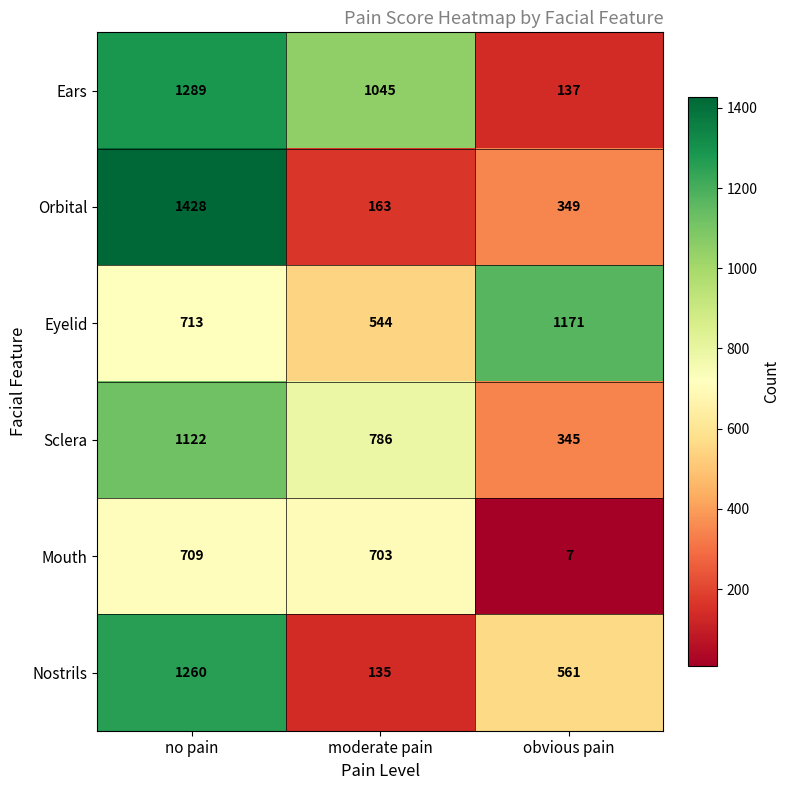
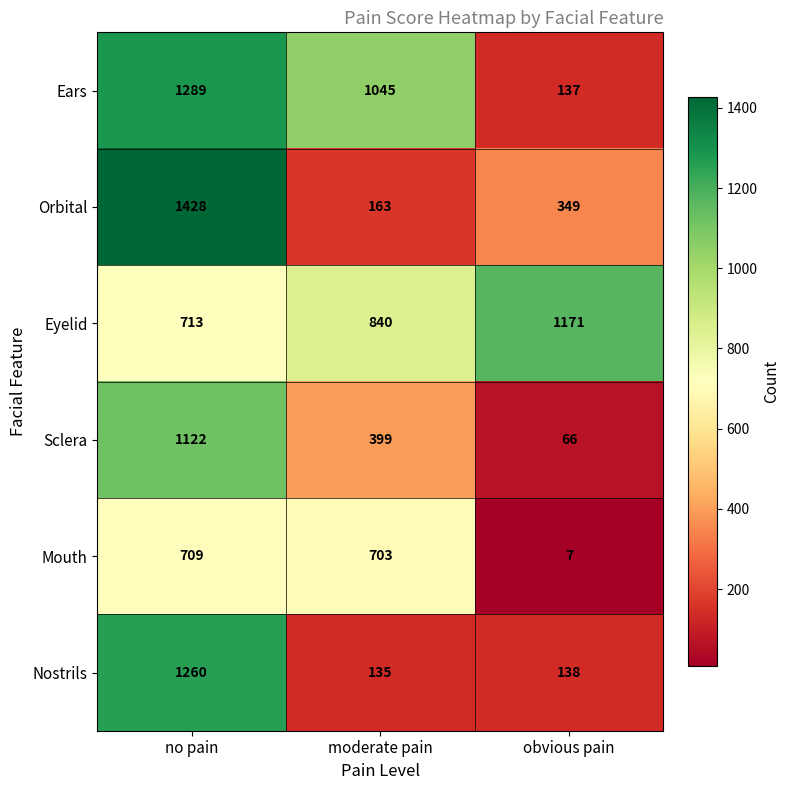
  {
    "Ears": {
      "no pain": 1289,
      "moderate pain": 1045,
      "obvious pain": 137
    },
    "Orbital": {
      "no pain": 1428,
      "moderate pain": 163,
      "obvious pain": 349
    },
    "Eyelid": {
      "no pain": 713,
-     "moderate pain": 544,
+     "moderate pain": 840,
      "obvious pain": 1171
    },
    "Sclera": {
      "no pain": 1122,
-     "moderate pain": 786,
-     "obvious pain": 345
+     "moderate pain": 399,
+     "obvious pain": 66
    },
    "Mouth": {
      "no pain": 709,
      "moderate pain": 703,
      "obvious pain": 7
    },
    "Nostrils": {
      "no pain": 1260,
      "moderate pain": 135,
-     "obvious pain": 561
+     "obvious pain": 138
    }
  }
